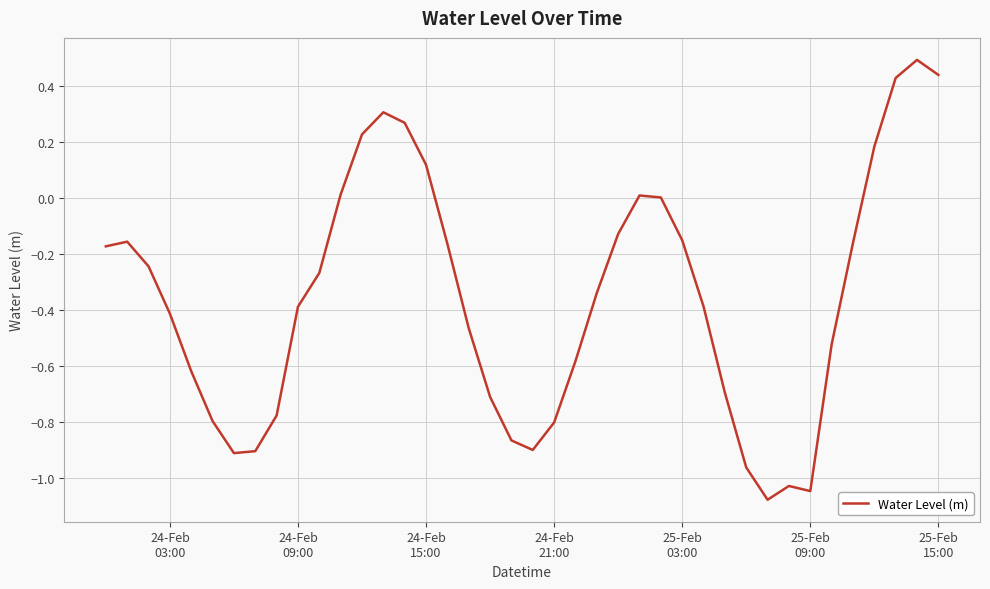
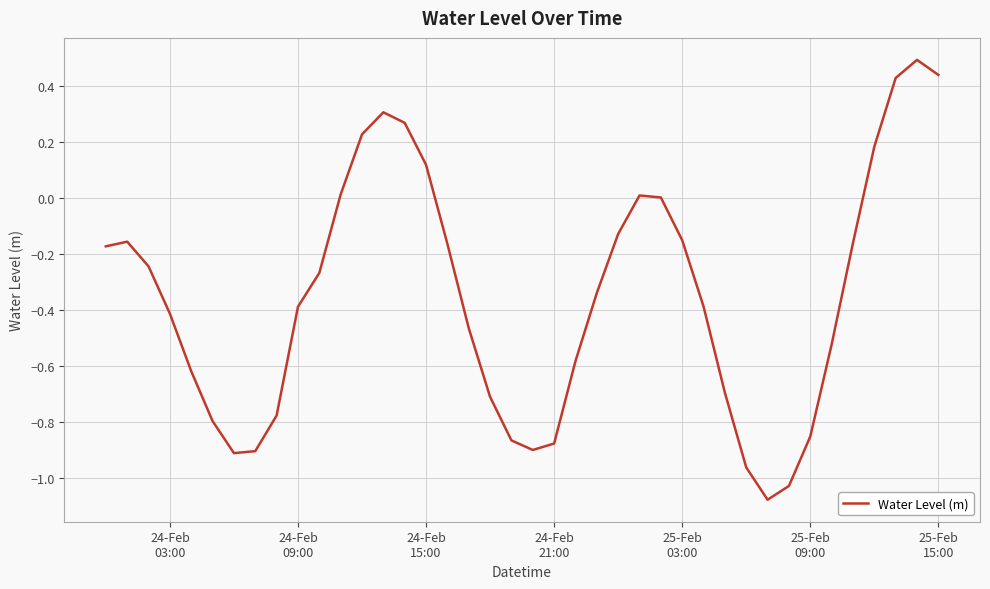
  {
    "24-Feb 03:00": -0.41,
    "24-Feb 09:00": -0.39,
    "24-Feb 15:00": 0.12,
-   "24-Feb 21:00": -0.80,
+   "24-Feb 21:00": -0.88,
    "25-Feb 03:00": -0.15,
-   "25-Feb 09:00": -1.05,
+   "25-Feb 09:00": -0.85,
    "25-Feb 15:00": 0.44
  }
